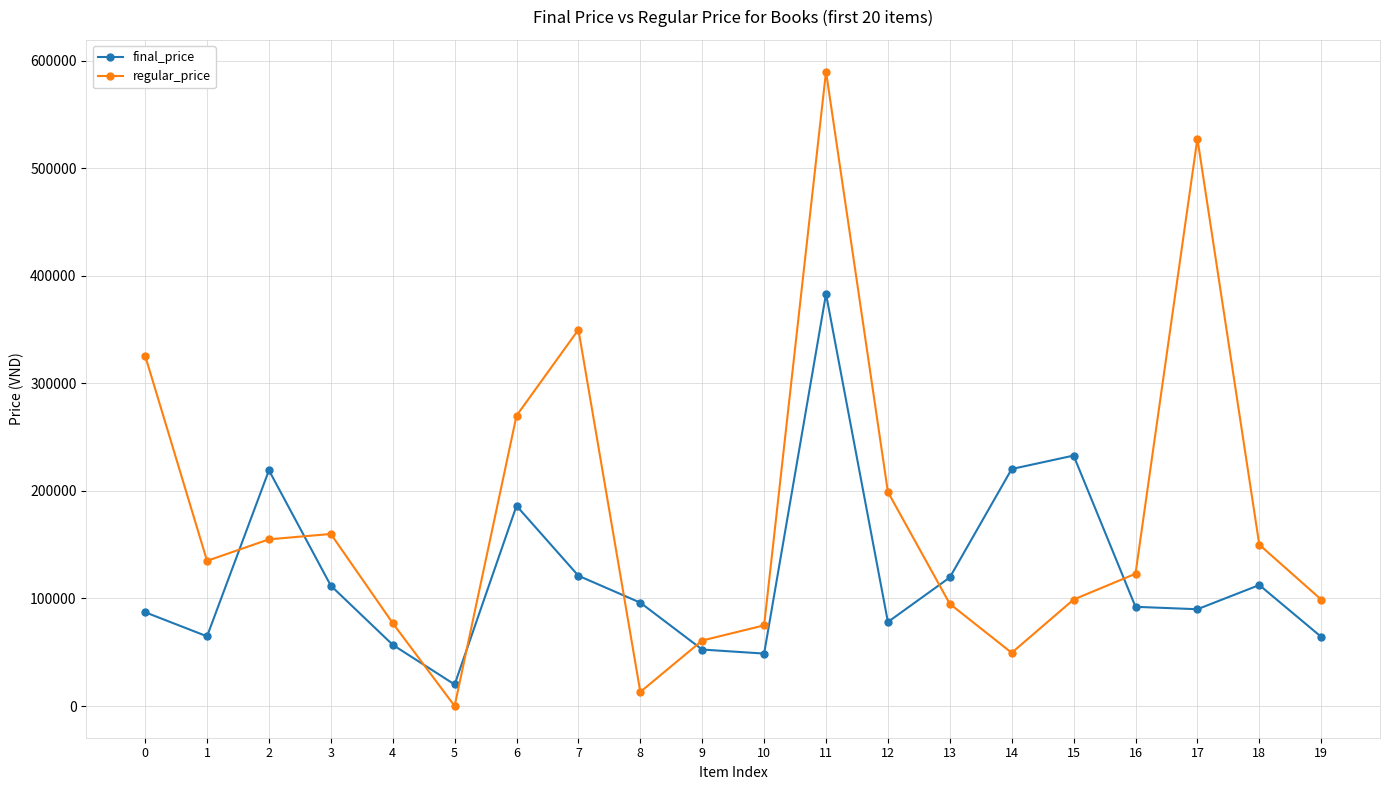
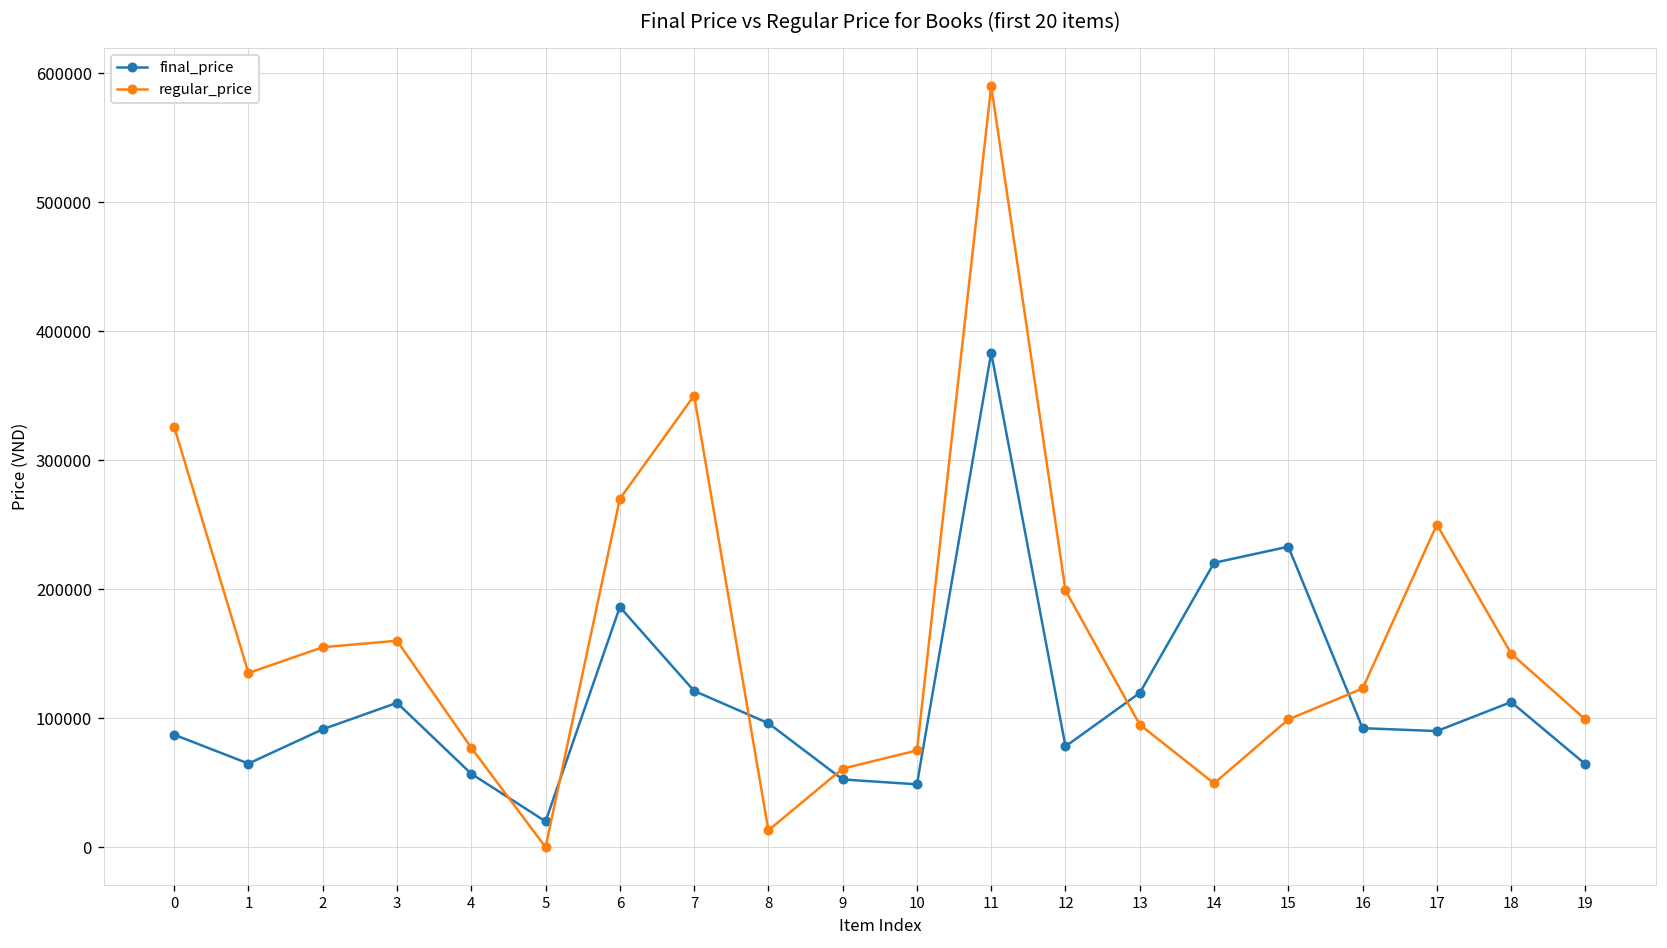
  {
    "final_price": {
      "0": 87000,
      "1": 65000,
-     "2": 219000,
+     "2": 91000,
      "3": 112000,
      "4": 57000,
      "5": 20000,
      "6": 186000,
      "7": 121000,
      "8": 96000,
      "9": 53000,
      "10": 49000,
      "11": 383000,
      "12": 78000,
      "13": 120000,
      "14": 220000,
      "15": 233000,
      "16": 92000,
      "17": 90000,
      "18": 113000,
      "19": 64000
    },
    "regular_price": {
      "0": 326000,
      "1": 135000,
      "2": 155000,
      "3": 160000,
      "4": 77000,
      "5": 0,
      "6": 270000,
      "7": 350000,
      "8": 13000,
      "9": 61000,
      "10": 75000,
      "11": 590000,
      "12": 199000,
      "13": 95000,
      "14": 49000,
      "15": 99000,
      "16": 123000,
-     "17": 528000,
+     "17": 250000,
      "18": 150000,
      "19": 99000
    }
  }
